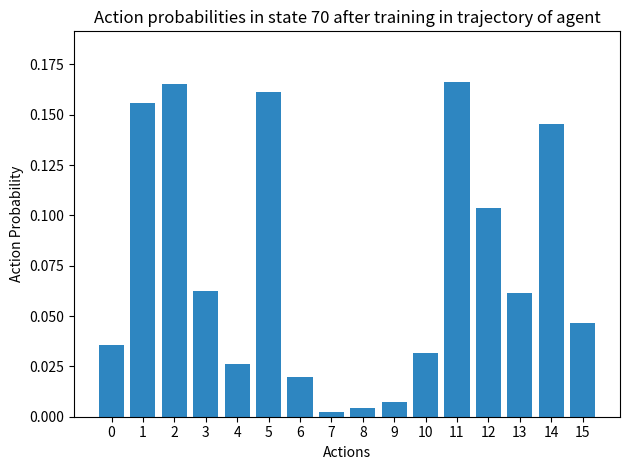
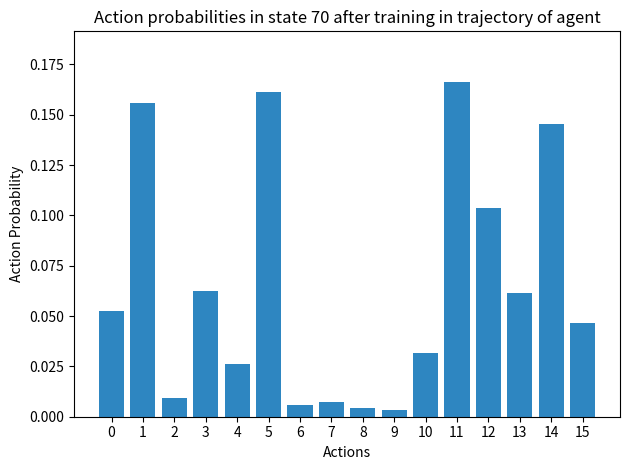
  {
-   "0": 0.036,
+   "0": 0.053,
    "1": 0.156,
-   "2": 0.165,
+   "2": 0.010,
    "3": 0.063,
    "4": 0.026,
    "5": 0.161,
-   "6": 0.020,
-   "7": 0.002,
+   "6": 0.006,
+   "7": 0.008,
    "8": 0.005,
-   "9": 0.008,
+   "9": 0.003,
    "10": 0.032,
    "11": 0.167,
    "12": 0.104,
    "13": 0.062,
    "14": 0.146,
    "15": 0.047
  }
